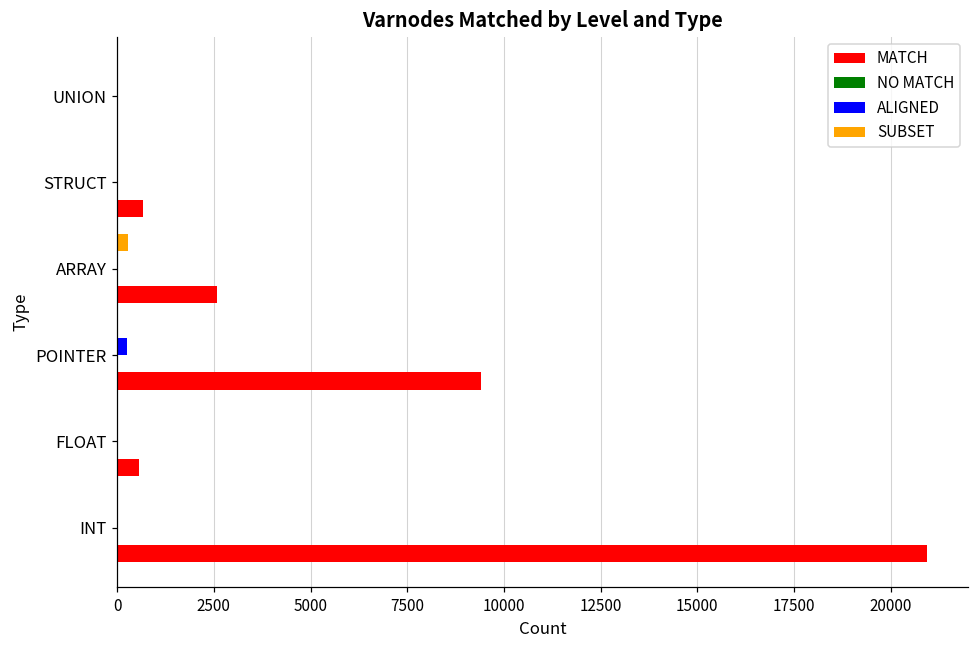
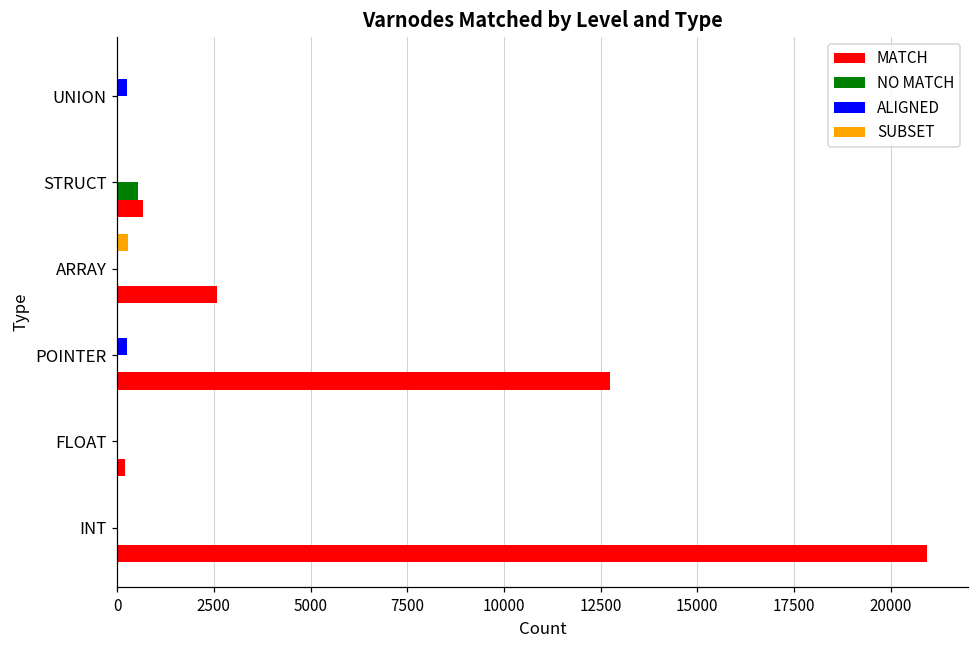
  {
    "MATCH": {
      "STRUCT": 700,
      "ARRAY": 2600,
-     "POINTER": 9400,
-     "FLOAT": 600,
+     "POINTER": 12700,
+     "FLOAT": 200,
      "INT": 21000
    },
    "NO MATCH": {
      "UNION": 0,
-     "STRUCT": 0,
+     "STRUCT": 500,
      "FLOAT": 0
    },
    "ALIGNED": {
-     "UNION": 0,
+     "UNION": 300,
      "STRUCT": 0,
      "ARRAY": 0,
      "POINTER": 200,
      "FLOAT": 0
    },
    "SUBSET": {
      "UNION": 0,
      "STRUCT": 0,
      "ARRAY": 300,
      "POINTER": 0,
      "FLOAT": 0,
      "INT": 0
    }
  }
